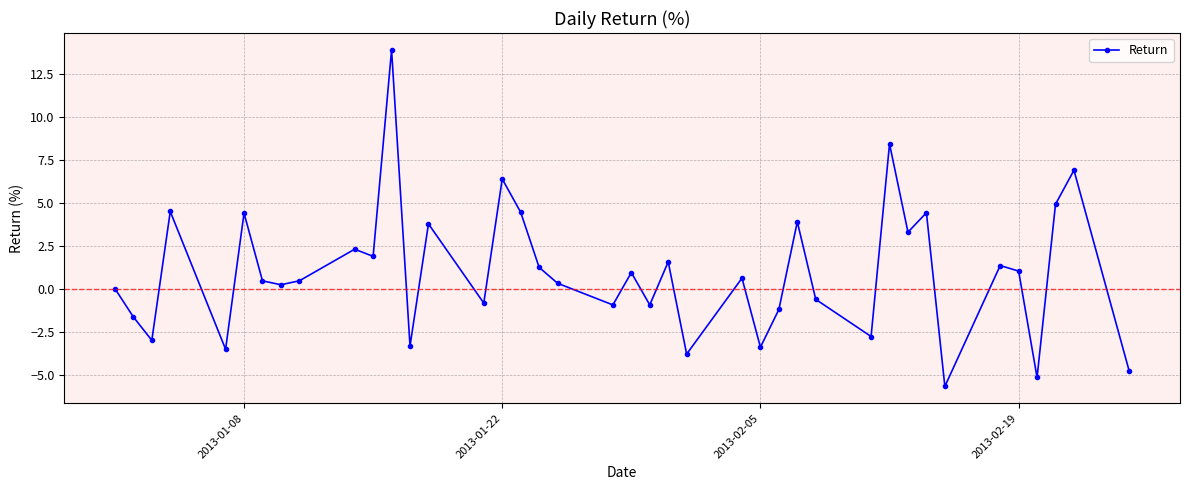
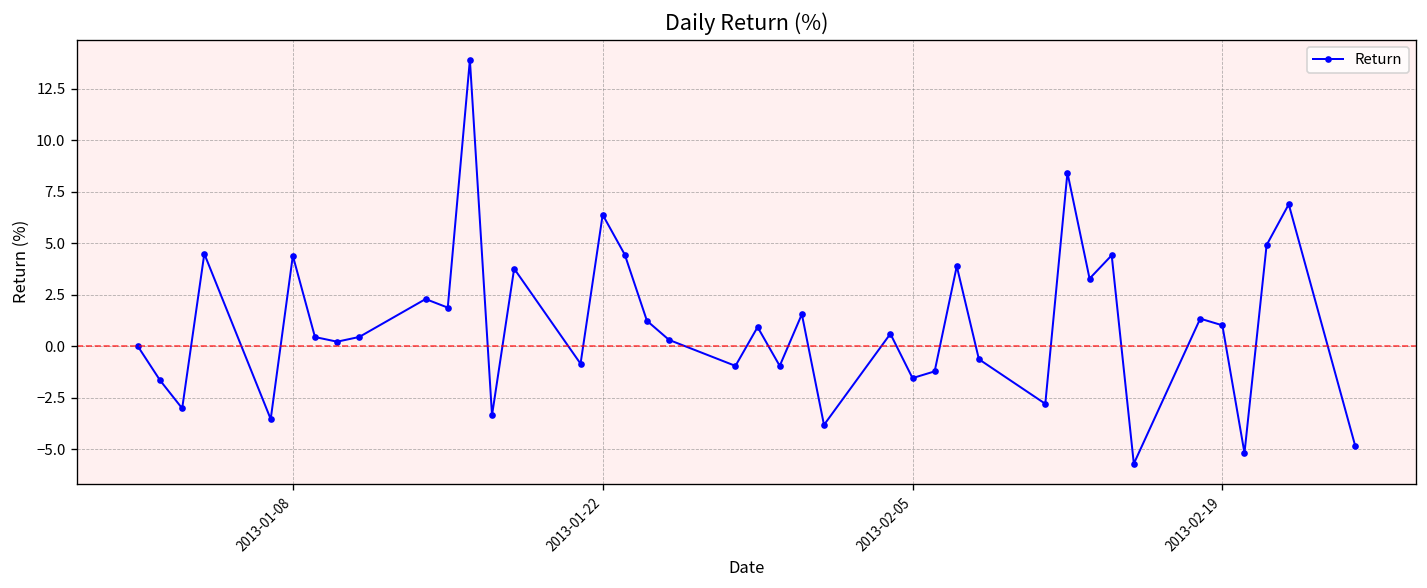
  {
    "2013-01-08": 4.4,
    "2013-01-22": 6.4,
-   "2013-02-05": -3.4,
+   "2013-02-05": -1.5,
    "2013-02-19": 1.0
  }
